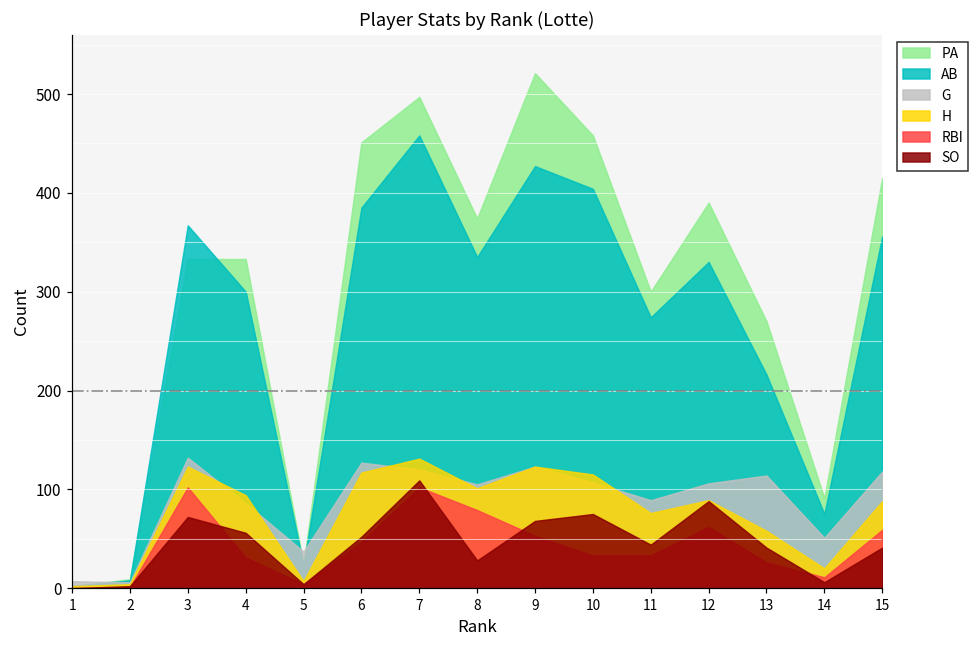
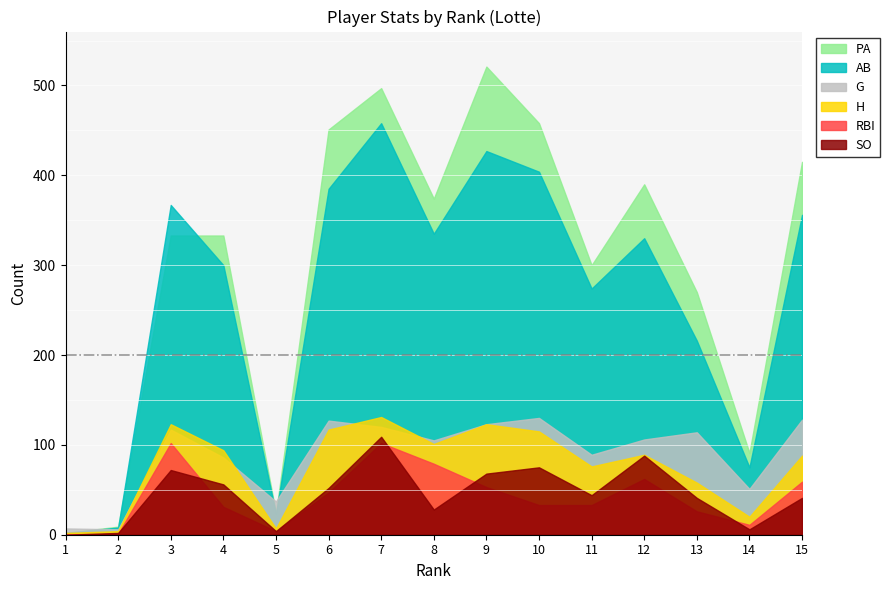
  {
    "PA": {
      "3": 330,
      "4": 330,
      "6": 450,
      "7": 500,
      "8": 370,
      "9": 520,
      "10": 460,
      "11": 300,
      "12": 390,
      "13": 270,
      "14": 90,
      "15": 420
    },
    "AB": {
      "3": 370,
      "4": 300,
      "6": 390,
      "7": 460,
      "8": 340,
      "9": 430,
      "10": 400,
      "11": 270,
      "12": 330,
      "13": 220,
      "14": 80,
      "15": 360
    },
    "G": {
      "1": 10,
-     "3": 130,
+     "3": 120,
      "4": 90,
      "5": 40,
      "6": 130,
      "7": 120,
      "8": 110,
-     "10": 110,
+     "10": 130,
      "11": 90,
      "12": 110,
      "13": 110,
      "14": 50,
-     "15": 120
+     "15": 130
    },
    "H": {
      "3": 120,
      "4": 90,
      "5": 10,
      "6": 120,
      "7": 130,
      "8": 100,
      "10": 120,
      "11": 80,
      "13": 60,
      "14": 20,
      "15": 90
    },
    "RBI": {
      "3": 100,
      "4": 30,
      "6": 50,
      "7": 100,
      "8": 80,
      "9": 50,
      "10": 30,
      "11": 30,
      "12": 60,
      "13": 30,
      "14": 10,
      "15": 60
    },
    "SO": {
      "3": 70,
      "4": 60,
      "6": 50,
      "7": 110,
      "8": 30,
      "9": 70,
      "10": 80,
      "11": 40,
      "13": 40,
      "14": 10,
      "15": 40
    }
  }
